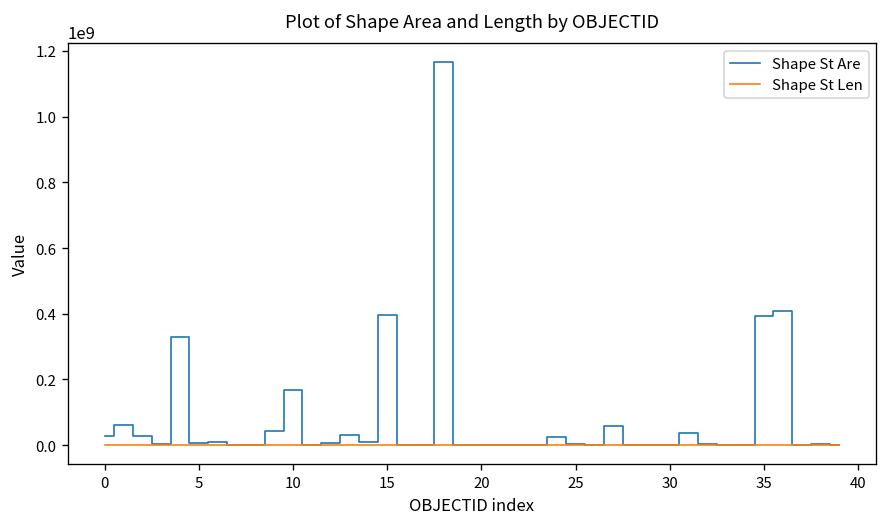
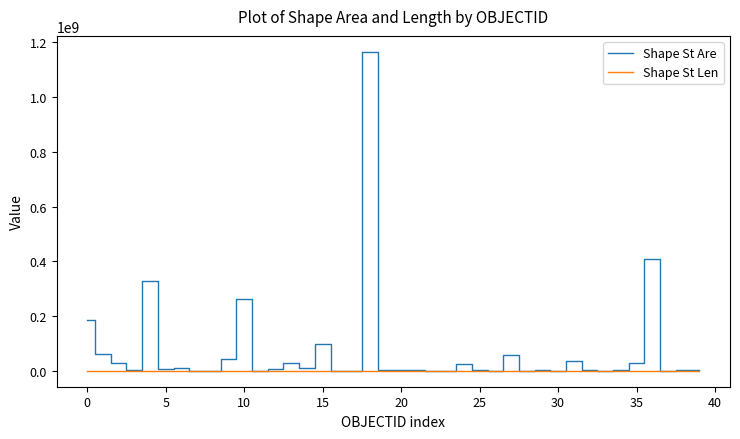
  {
    "Shape St Are": {
-     "0": 30000000,
-     "10": 170000000,
-     "15": 400000000,
-     "35": 390000000
+     "0": 180000000,
+     "10": 260000000,
+     "15": 100000000,
+     "35": 30000000
    },
    "Shape St Len": {
      "0": 0,
      "10": 0,
      "15": 0,
      "35": 0
    }
  }
